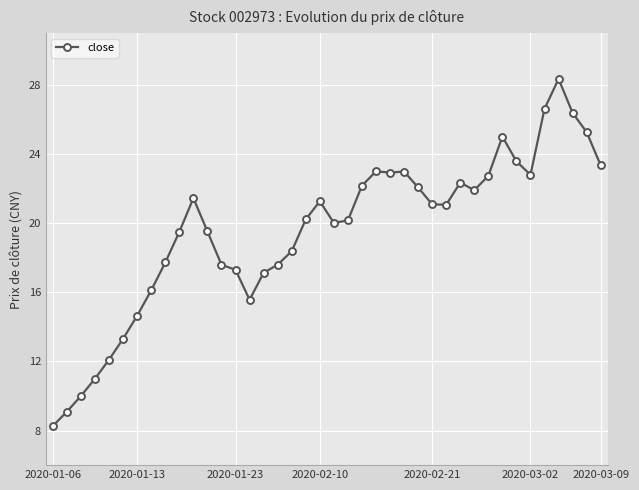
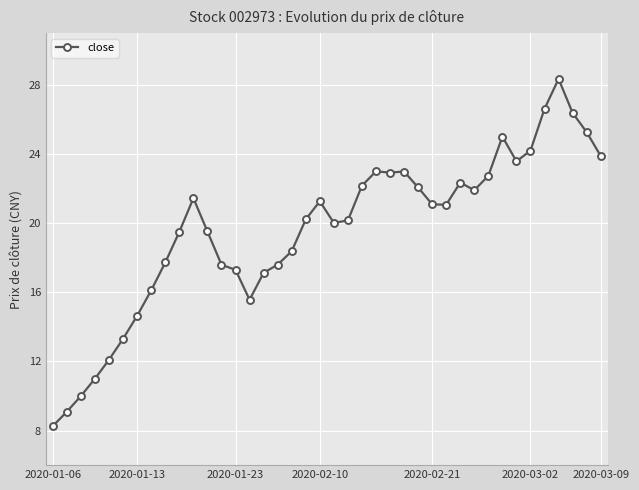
  {
    "2020-01-06": 8.3,
    "2020-01-23": 17.3,
    "2020-02-10": 21.3,
-   "2020-03-02": 22.8,
-   "2020-03-09": 23.3
+   "2020-03-02": 24.2,
+   "2020-03-09": 23.9
  }
